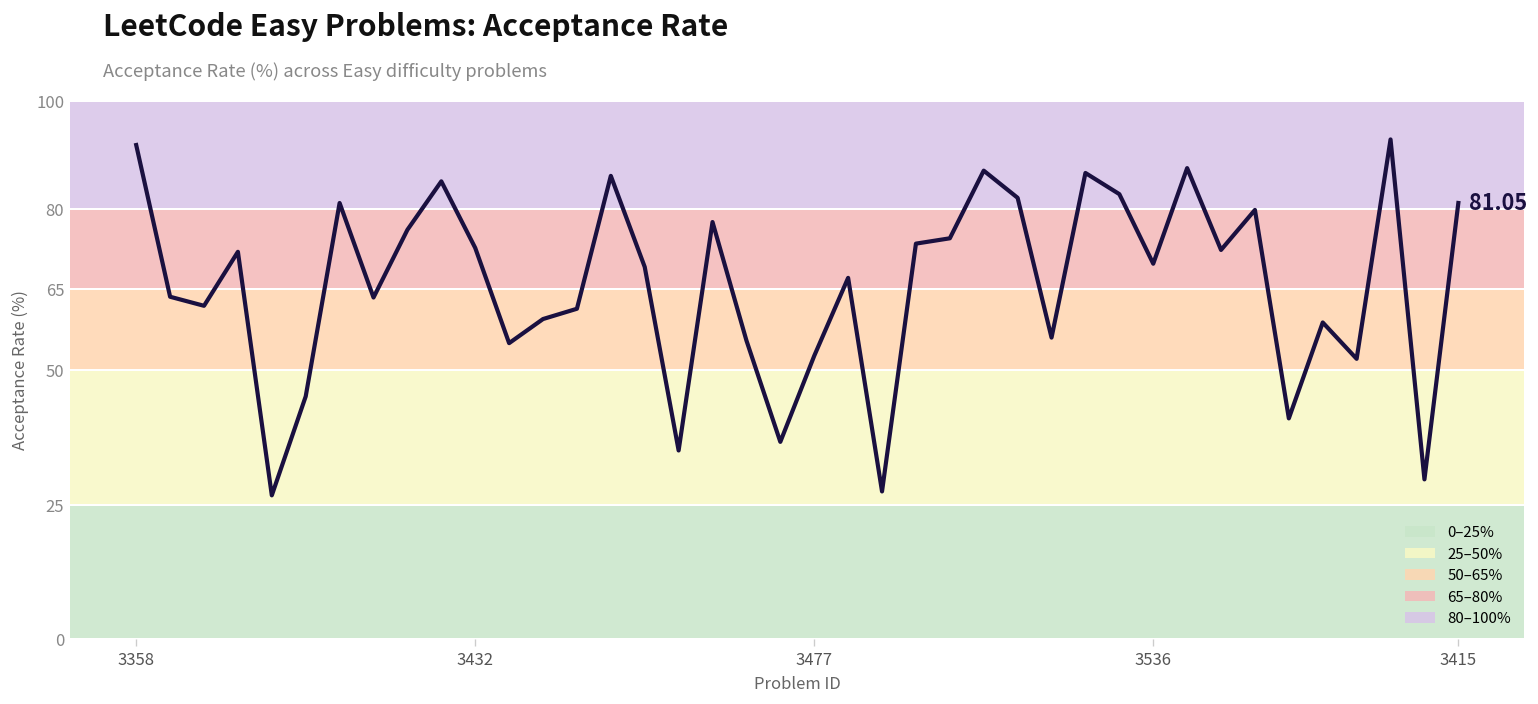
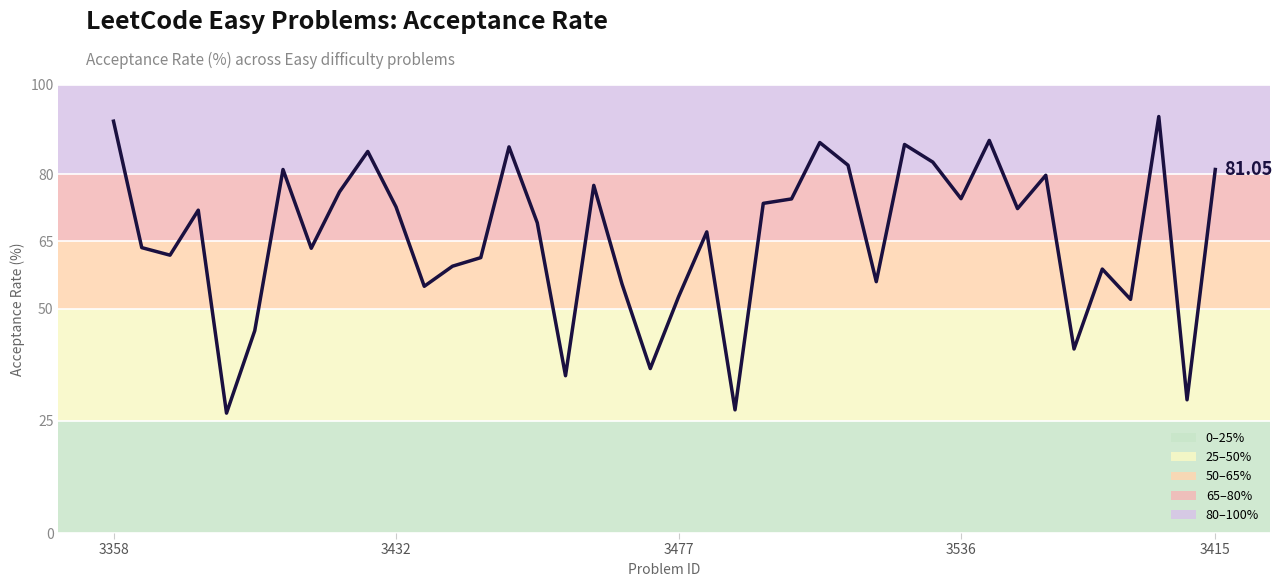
  {
    "3358": 92,
    "3432": 73,
    "3477": 53,
-   "3536": 70
+   "3536": 75
  }
